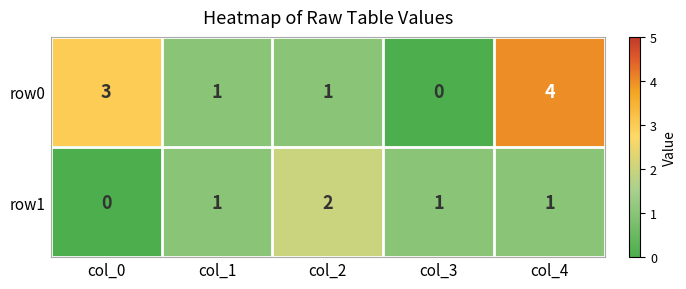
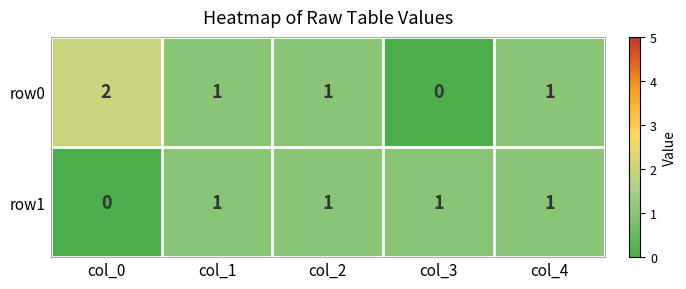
  {
    "row0": {
-     "col_0": 3,
+     "col_0": 2,
      "col_1": 1,
      "col_2": 1,
      "col_3": 0,
-     "col_4": 4
+     "col_4": 1
    },
    "row1": {
      "col_0": 0,
      "col_1": 1,
-     "col_2": 2,
+     "col_2": 1,
      "col_3": 1,
      "col_4": 1
    }
  }
